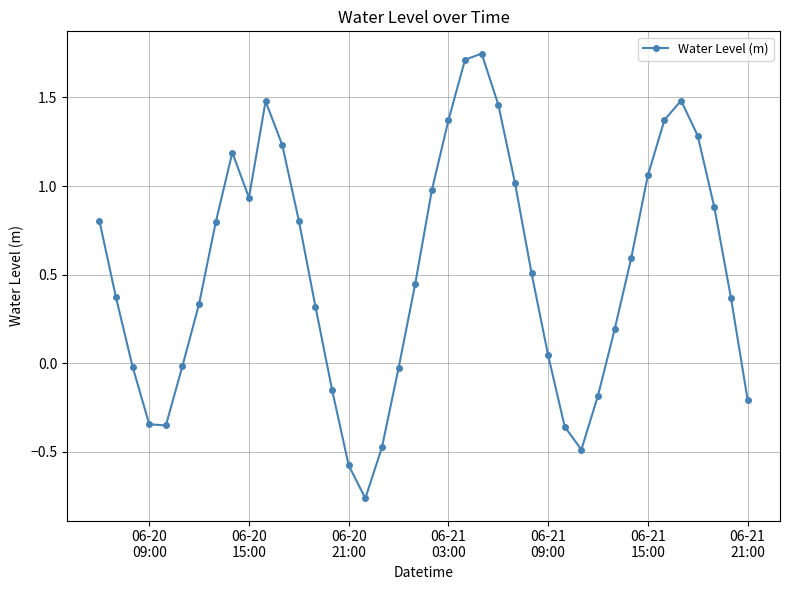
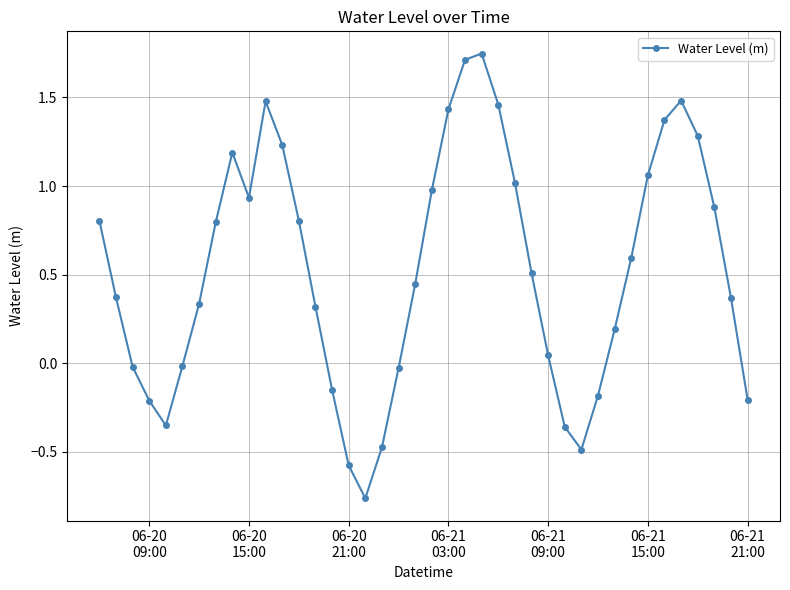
  {
-   "06-20 09:00": -0.35,
+   "06-20 09:00": -0.21,
    "06-20 15:00": 0.93,
    "06-20 21:00": -0.58,
-   "06-21 03:00": 1.37,
+   "06-21 03:00": 1.43,
    "06-21 09:00": 0.04,
    "06-21 15:00": 1.06,
    "06-21 21:00": -0.21
  }
